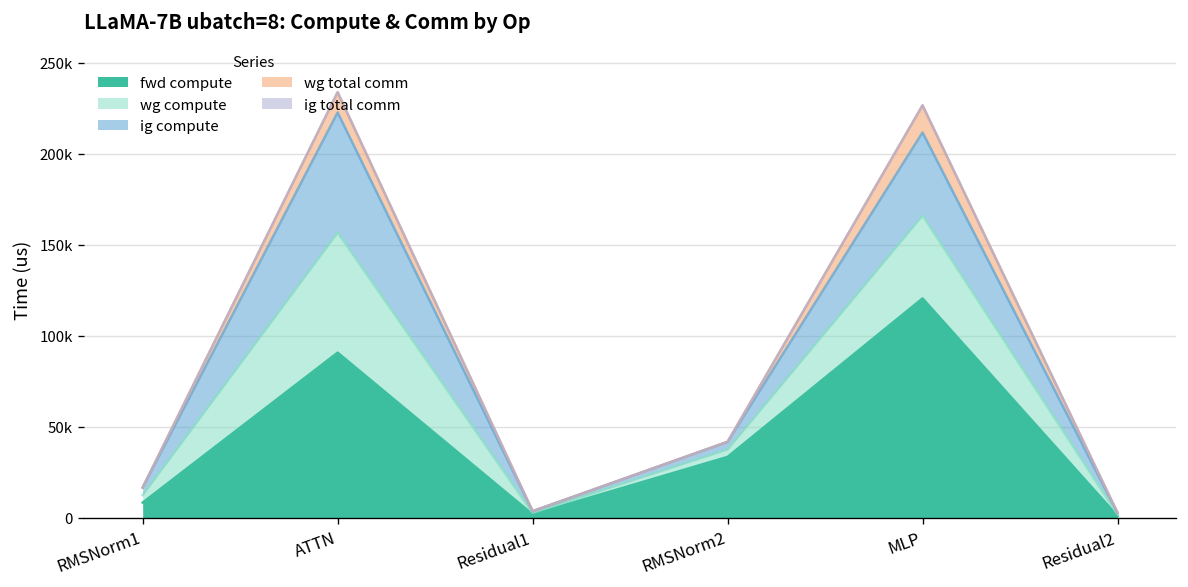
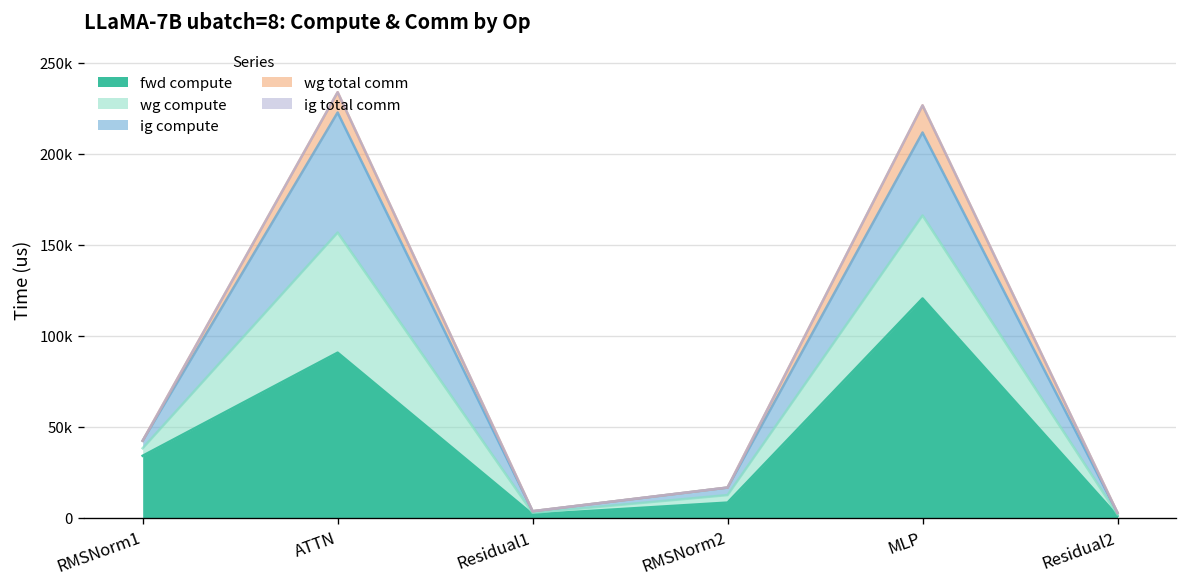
  {
    "fwd compute": {
-     "RMSNorm1": 8000,
+     "RMSNorm1": 34000,
      "ATTN": 91000,
-     "RMSNorm2": 33000,
+     "RMSNorm2": 8000,
      "MLP": 120000
    },
    "ig compute": {
      "ATTN": 66000,
      "MLP": 46000
    }
  }
